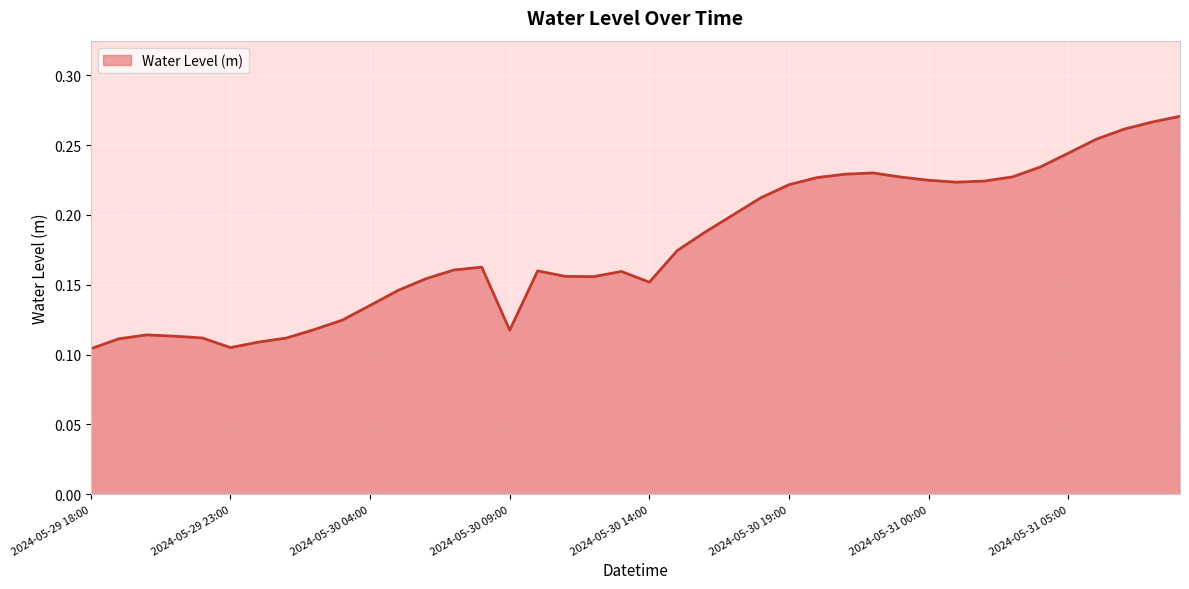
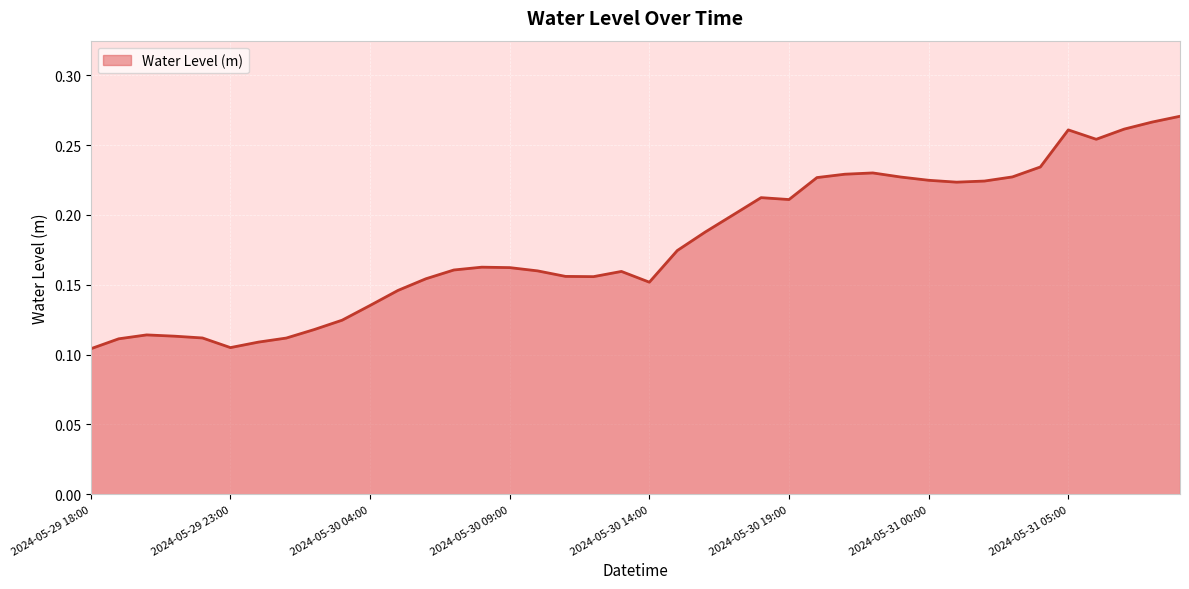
  {
    "2024-05-29 18:00": 0.104,
    "2024-05-29 23:00": 0.105,
    "2024-05-30 04:00": 0.135,
-   "2024-05-30 09:00": 0.117,
+   "2024-05-30 09:00": 0.162,
    "2024-05-30 14:00": 0.152,
-   "2024-05-30 19:00": 0.222,
+   "2024-05-30 19:00": 0.211,
    "2024-05-31 00:00": 0.225,
-   "2024-05-31 05:00": 0.244
+   "2024-05-31 05:00": 0.261
  }
